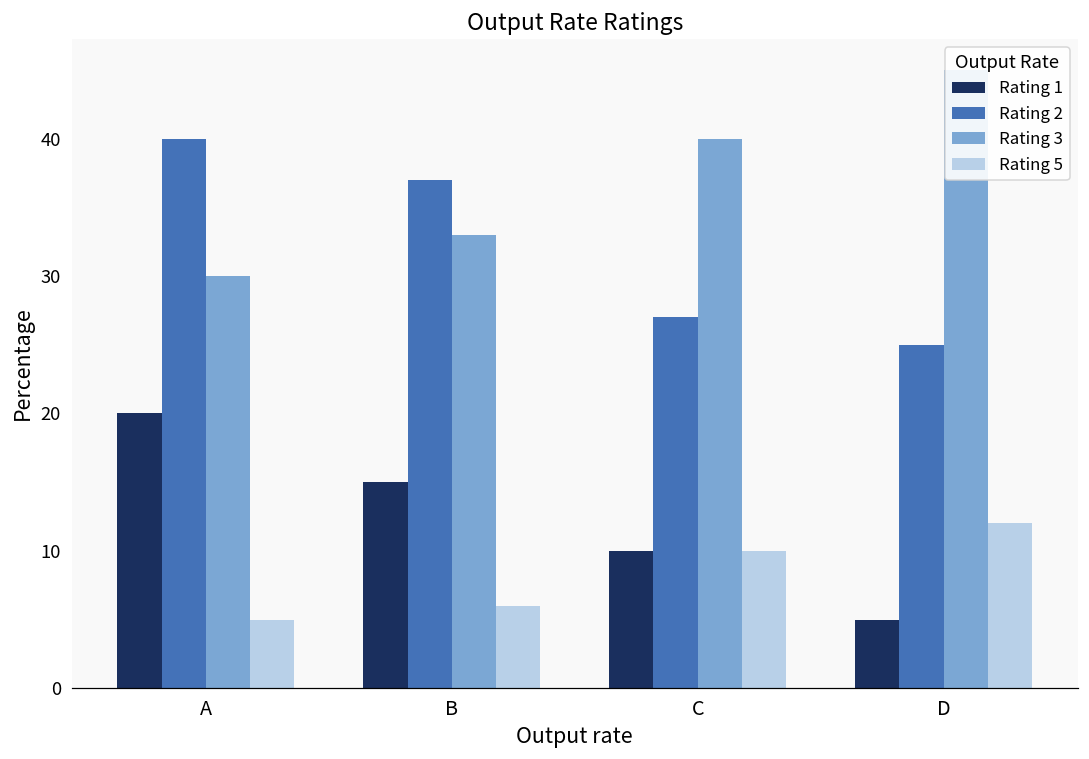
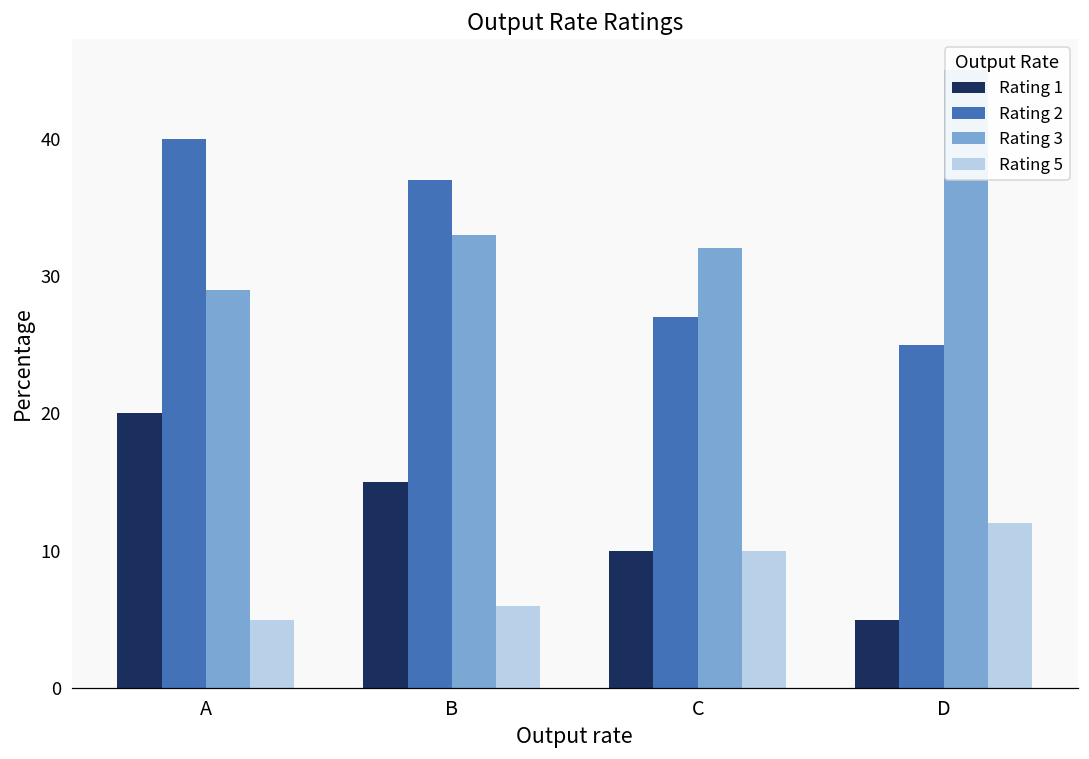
  {
    "Rating 1": {
      "A": 20,
      "B": 15,
      "C": 10,
      "D": 5
    },
    "Rating 2": {
      "A": 40,
      "B": 37,
      "C": 27,
      "D": 25
    },
    "Rating 3": {
-     "A": 30,
+     "A": 29,
      "B": 33,
-     "C": 40
+     "C": 32
    },
    "Rating 5": {
      "A": 5,
      "B": 6,
      "C": 10,
      "D": 12
    }
  }
